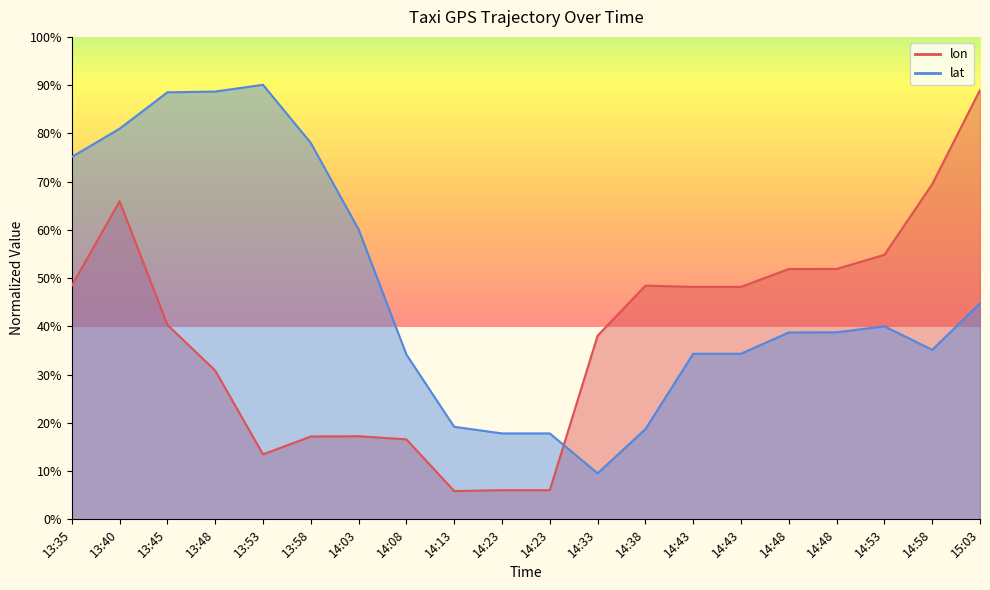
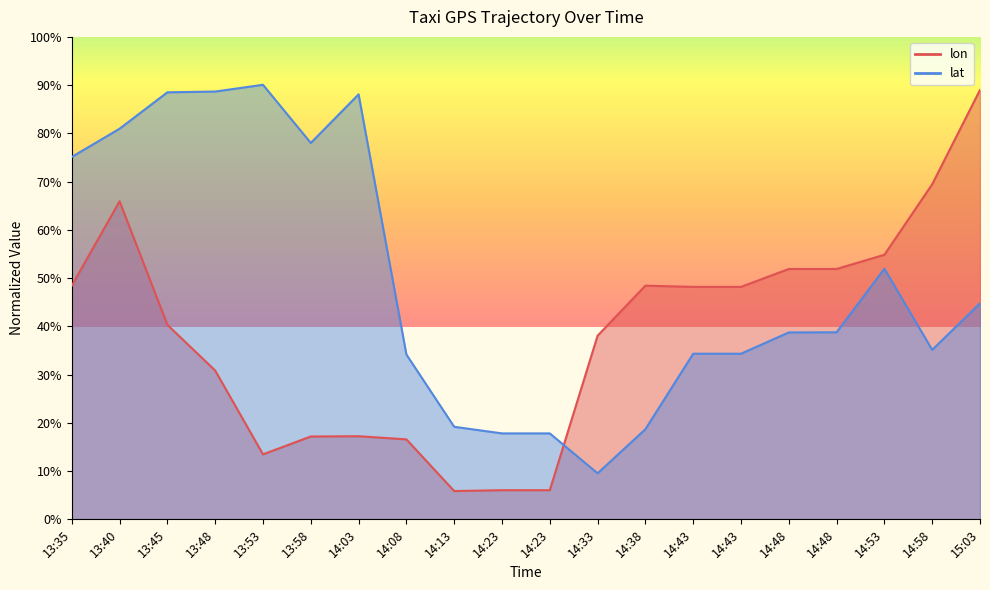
  {
    "lon": {
      "13:35": "48%",
      "13:40": "66%",
      "13:45": "40%",
      "13:48": "31%",
      "13:53": "13%",
      "13:58": "17%",
      "14:03": "17%",
      "14:08": "17%",
      "14:13": "6%",
      "14:33": "38%",
      "14:38": "48%",
      "14:53": "55%",
      "14:58": "69%",
      "15:03": "89%"
    },
    "lat": {
      "13:35": "75%",
      "13:40": "81%",
      "13:45": "89%",
      "13:48": "89%",
      "13:53": "90%",
      "13:58": "78%",
-     "14:03": "60%",
+     "14:03": "88%",
      "14:08": "34%",
      "14:13": "19%",
      "14:33": "10%",
      "14:38": "19%",
-     "14:53": "40%",
+     "14:53": "52%",
      "14:58": "35%",
      "15:03": "45%"
    }
  }
